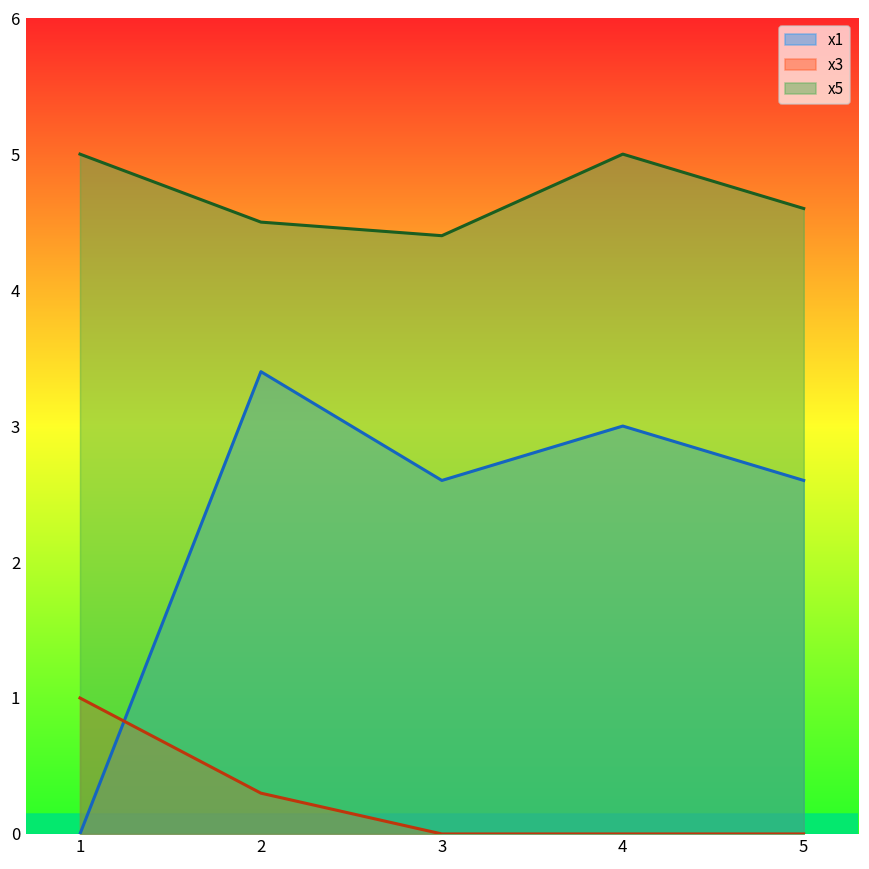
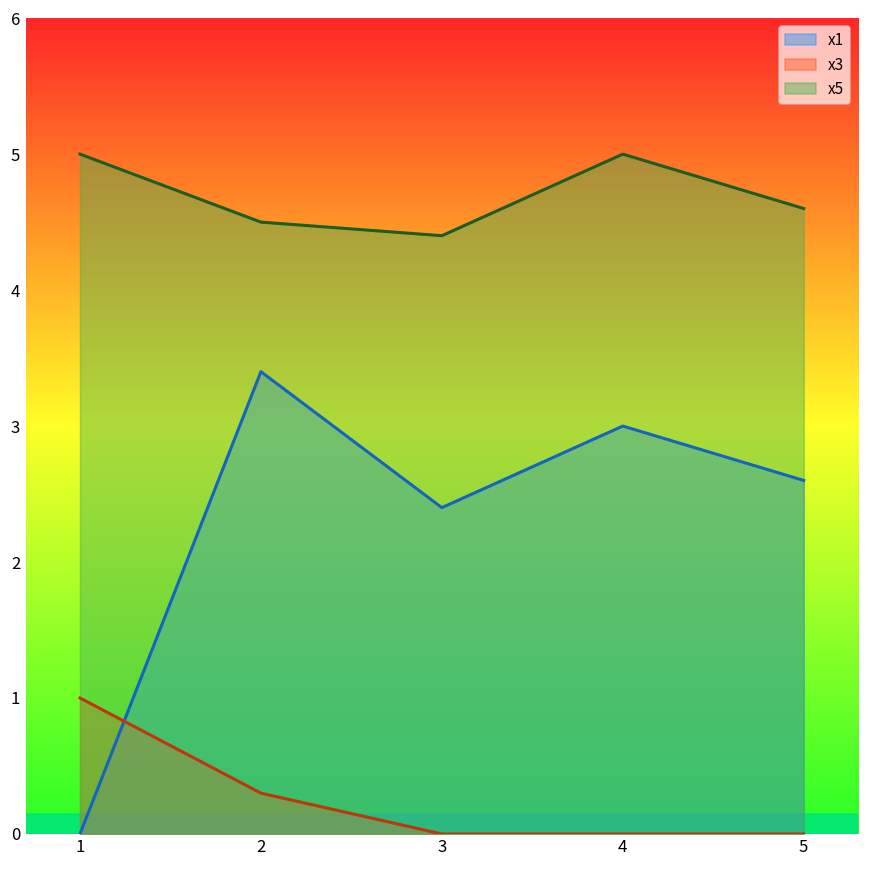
  {
    "x1": {
      "2": 3.4,
-     "3": 2.6,
+     "3": 2.4,
      "4": 3.0,
      "5": 2.6
    },
    "x3": {
      "1": 1.0,
      "2": 0.3
    },
    "x5": {
      "1": 5.0,
      "2": 4.5,
      "3": 4.4,
      "4": 5.0,
      "5": 4.6
    }
  }
